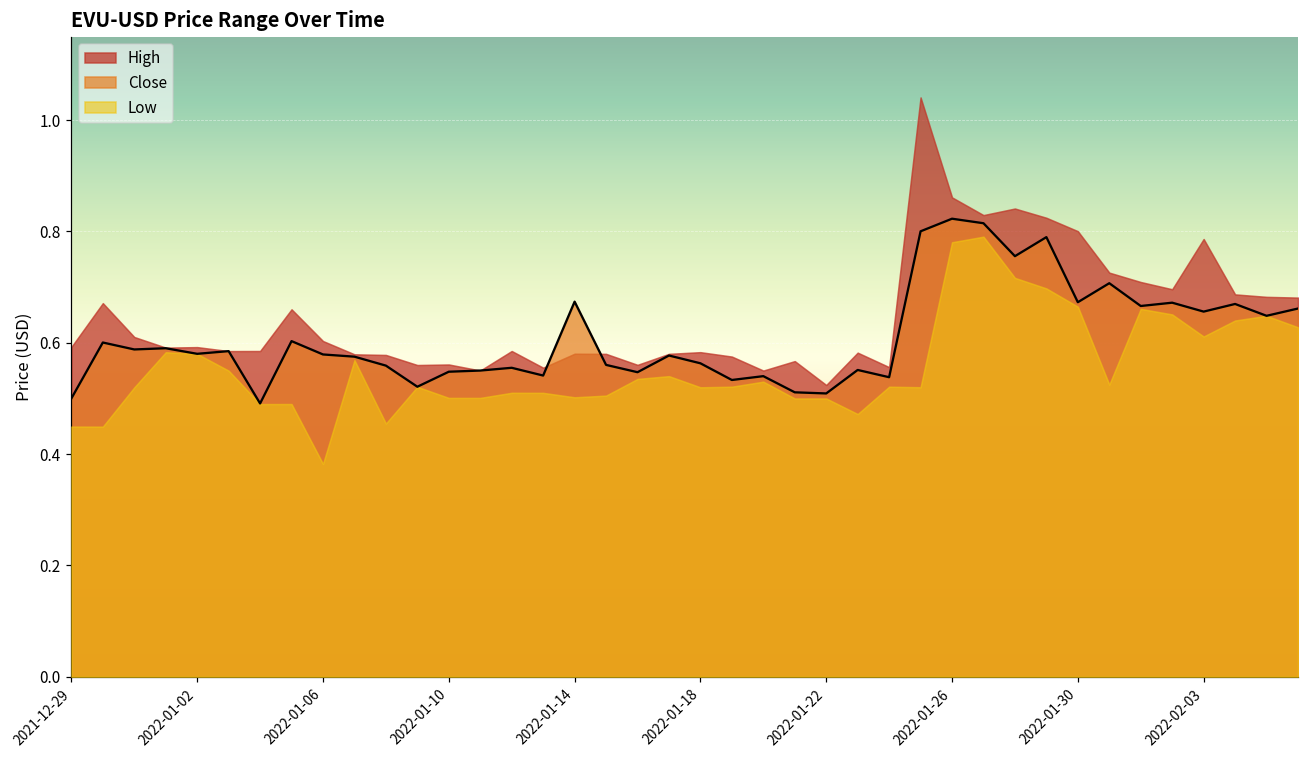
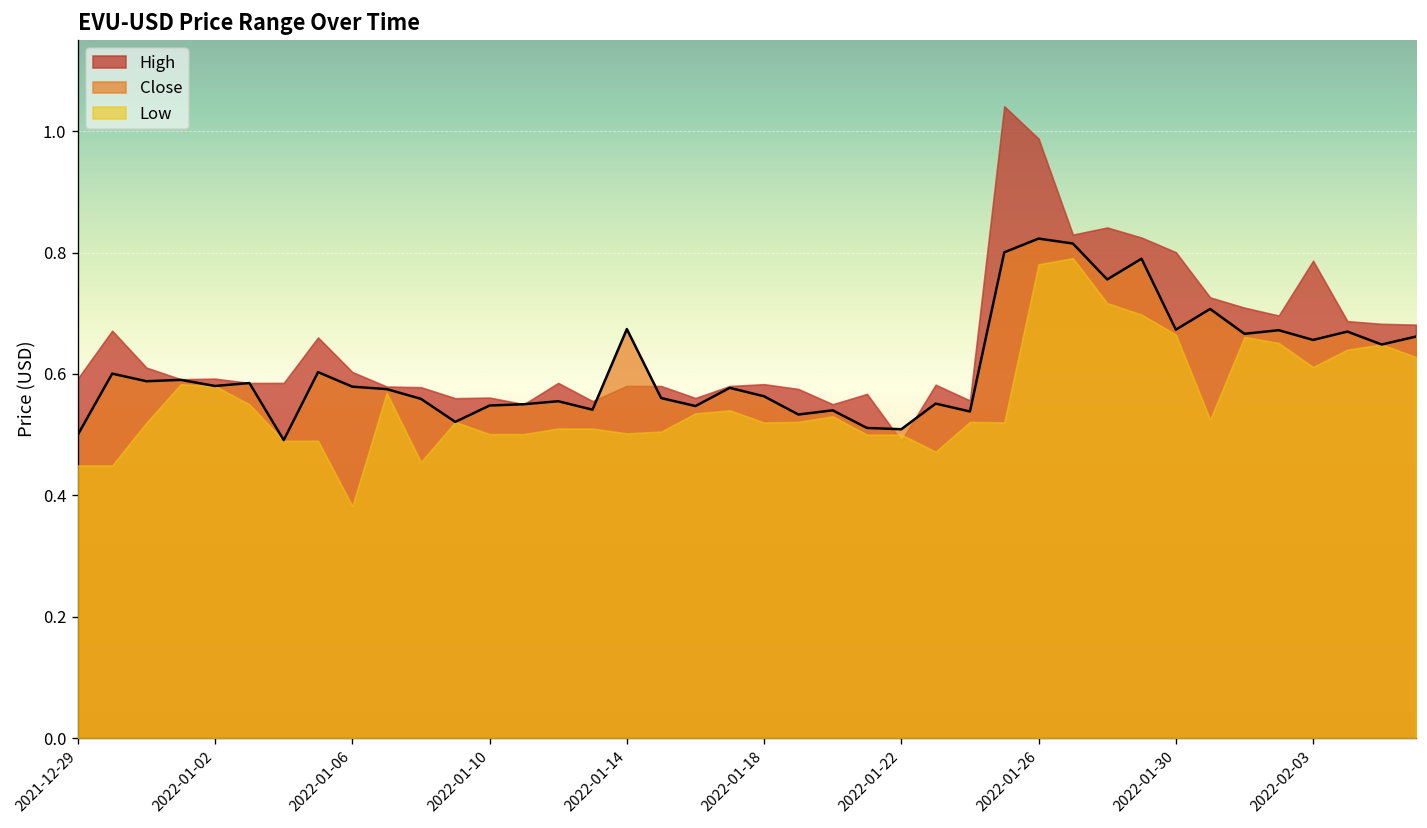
  {
    "High": {
      "2021-12-29": 0.59,
      "2022-01-02": 0.59,
      "2022-01-06": 0.60,
      "2022-01-10": 0.56,
      "2022-01-14": 0.58,
      "2022-01-18": 0.58,
-     "2022-01-22": 0.52,
-     "2022-01-26": 0.86,
+     "2022-01-22": 0.49,
+     "2022-01-26": 0.99,
      "2022-01-30": 0.80,
      "2022-02-03": 0.79
    },
    "Close": {
      "2021-12-29": 0.50,
      "2022-01-06": 0.58,
      "2022-01-10": 0.55,
      "2022-01-14": 0.67,
      "2022-01-18": 0.56,
      "2022-01-22": 0.51,
      "2022-01-26": 0.82,
      "2022-01-30": 0.67,
      "2022-02-03": 0.66
    },
    "Low": {
      "2021-12-29": 0.45,
      "2022-01-06": 0.38,
      "2022-01-10": 0.50,
      "2022-01-14": 0.50,
      "2022-01-18": 0.52,
      "2022-01-22": 0.50,
      "2022-01-26": 0.78,
      "2022-01-30": 0.66,
      "2022-02-03": 0.61
    }
  }
